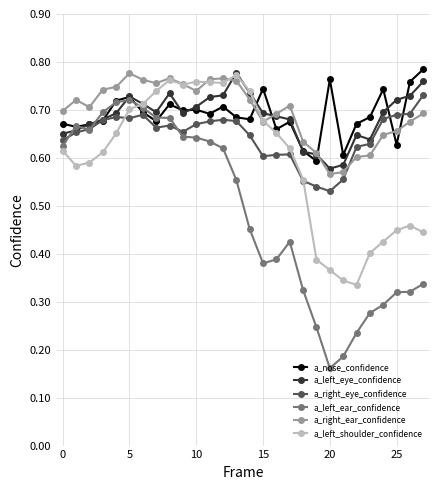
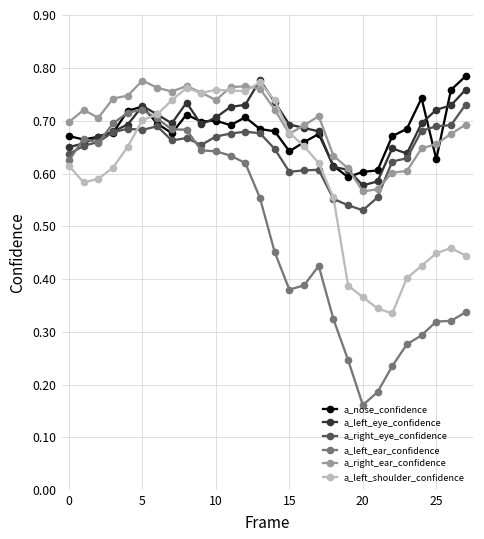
  {
    "a_nose_confidence": {
      "0": 0.67,
      "10": 0.70,
-     "15": 0.74,
-     "20": 0.76,
+     "15": 0.64,
+     "20": 0.60,
      "25": 0.63
    }
  }
